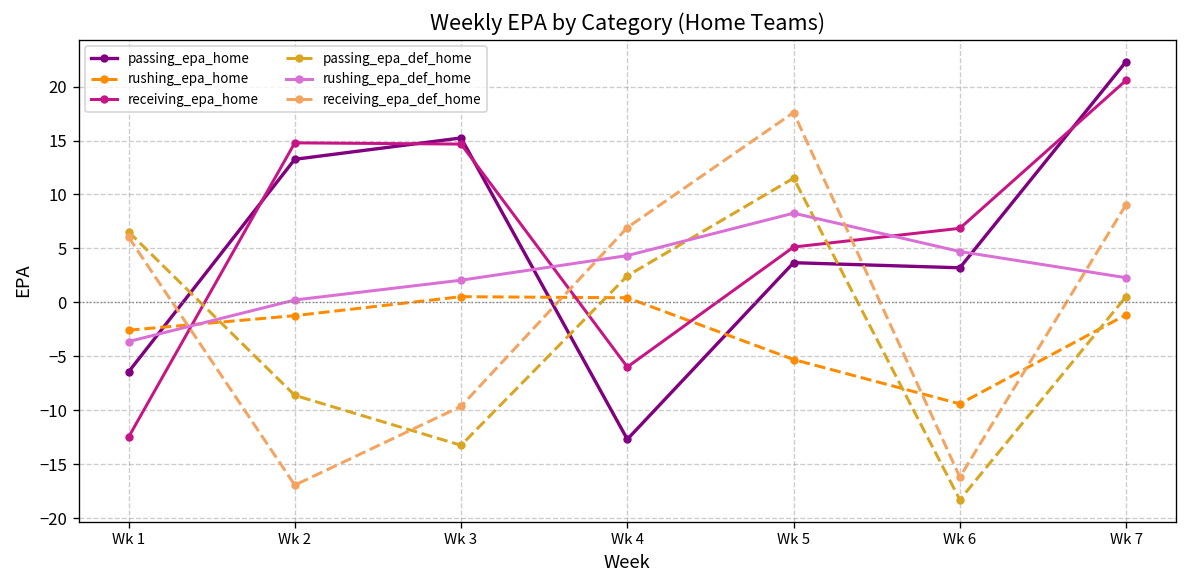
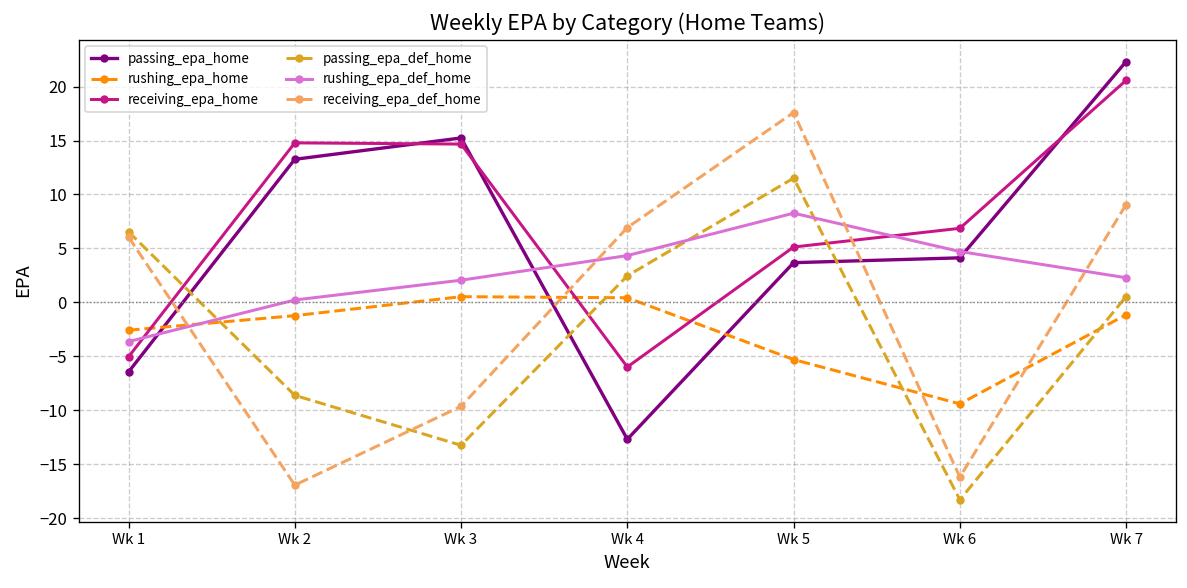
  {
    "passing_epa_home": {
      "Wk 1": -6,
      "Wk 2": 13,
      "Wk 3": 15,
      "Wk 4": -13,
      "Wk 5": 4,
-     "Wk 6": 3,
+     "Wk 6": 4,
      "Wk 7": 22
    },
    "receiving_epa_home": {
-     "Wk 1": -13,
+     "Wk 1": -5,
      "Wk 2": 15,
      "Wk 3": 15,
      "Wk 4": -6,
      "Wk 5": 5,
      "Wk 6": 7,
      "Wk 7": 21
    },
    "rushing_epa_def_home": {
      "Wk 1": -4,
      "Wk 2": 0,
      "Wk 3": 2,
      "Wk 4": 4,
      "Wk 5": 8,
      "Wk 6": 5,
      "Wk 7": 2
    },
    "receiving_epa_def_home": {
      "Wk 1": 6,
      "Wk 2": -17,
      "Wk 3": -10,
      "Wk 4": 7,
      "Wk 5": 18,
      "Wk 6": -16,
      "Wk 7": 9
    }
  }
